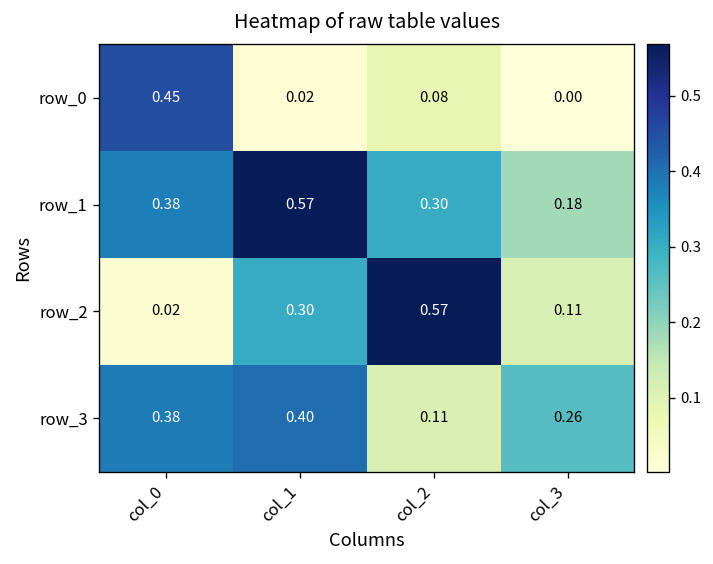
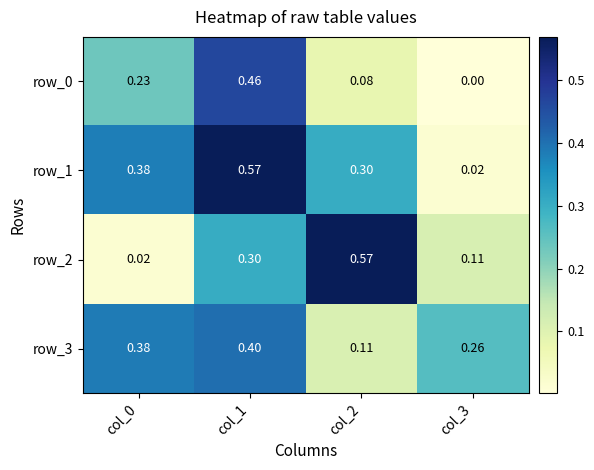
  {
    "row_0": {
-     "col_0": 0.45,
-     "col_1": 0.02,
+     "col_0": 0.23,
+     "col_1": 0.46,
      "col_2": 0.08,
      "col_3": 0.00
    },
    "row_1": {
      "col_0": 0.38,
      "col_1": 0.57,
      "col_2": 0.30,
-     "col_3": 0.18
+     "col_3": 0.02
    },
    "row_2": {
      "col_0": 0.02,
      "col_1": 0.30,
      "col_2": 0.57,
      "col_3": 0.11
    },
    "row_3": {
      "col_0": 0.38,
      "col_1": 0.40,
      "col_2": 0.11,
      "col_3": 0.26
    }
  }
